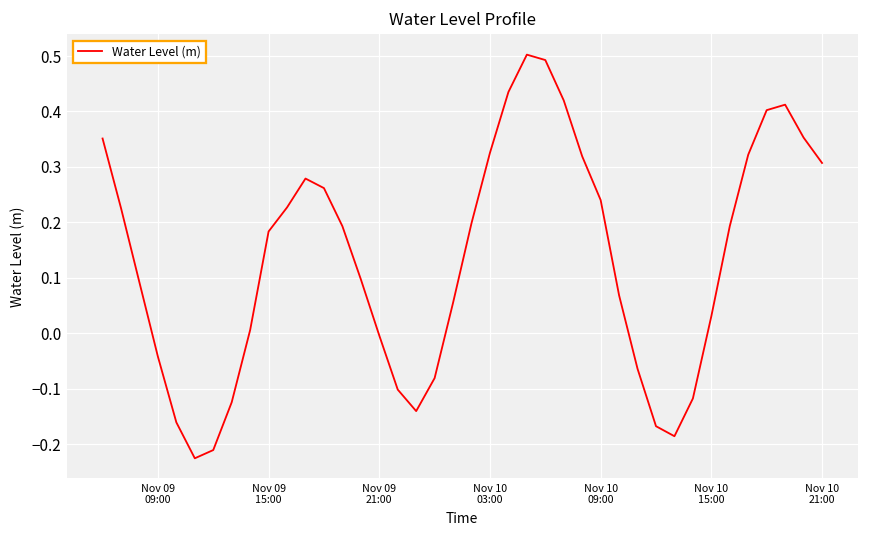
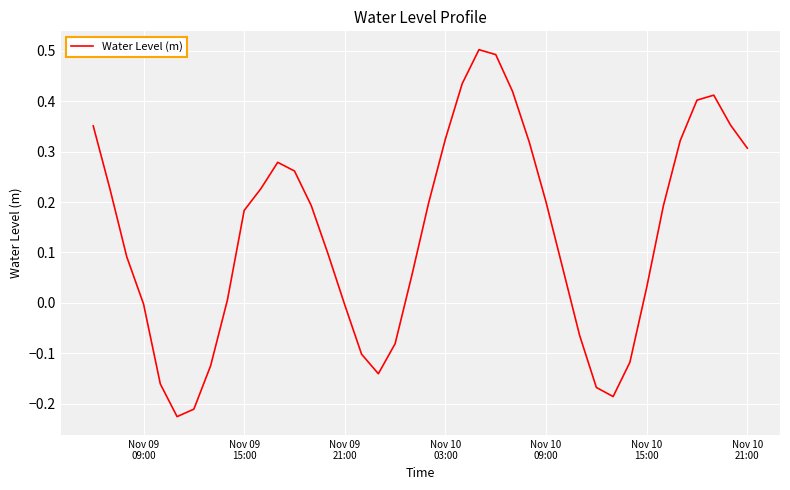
  {
-   "Nov 09 09:00": -0.04,
+   "Nov 09 09:00": 0.00,
    "Nov 09 15:00": 0.18,
    "Nov 09 21:00": 0.00,
    "Nov 10 03:00": 0.33,
-   "Nov 10 09:00": 0.24,
+   "Nov 10 09:00": 0.20,
    "Nov 10 15:00": 0.03,
    "Nov 10 21:00": 0.31
  }
